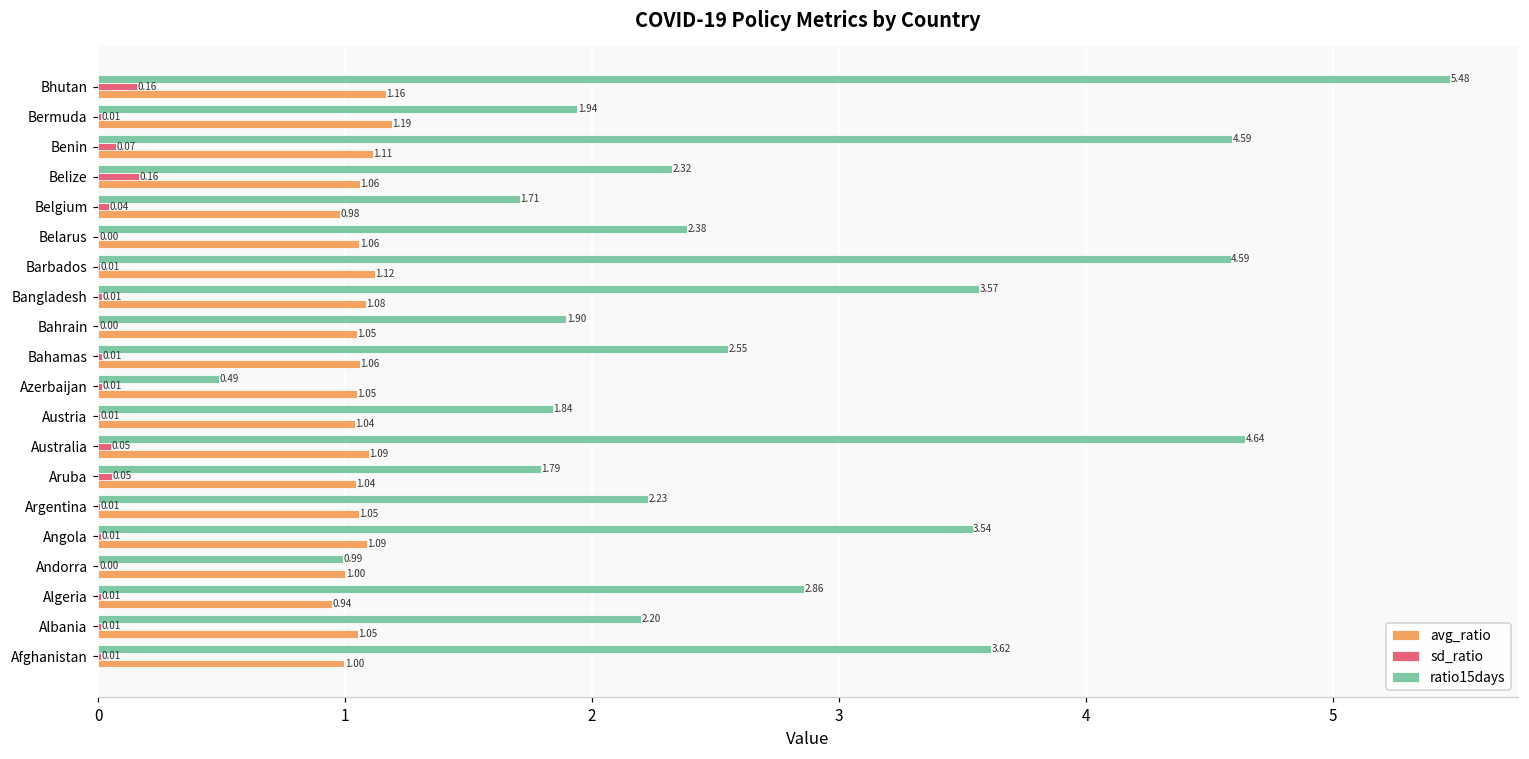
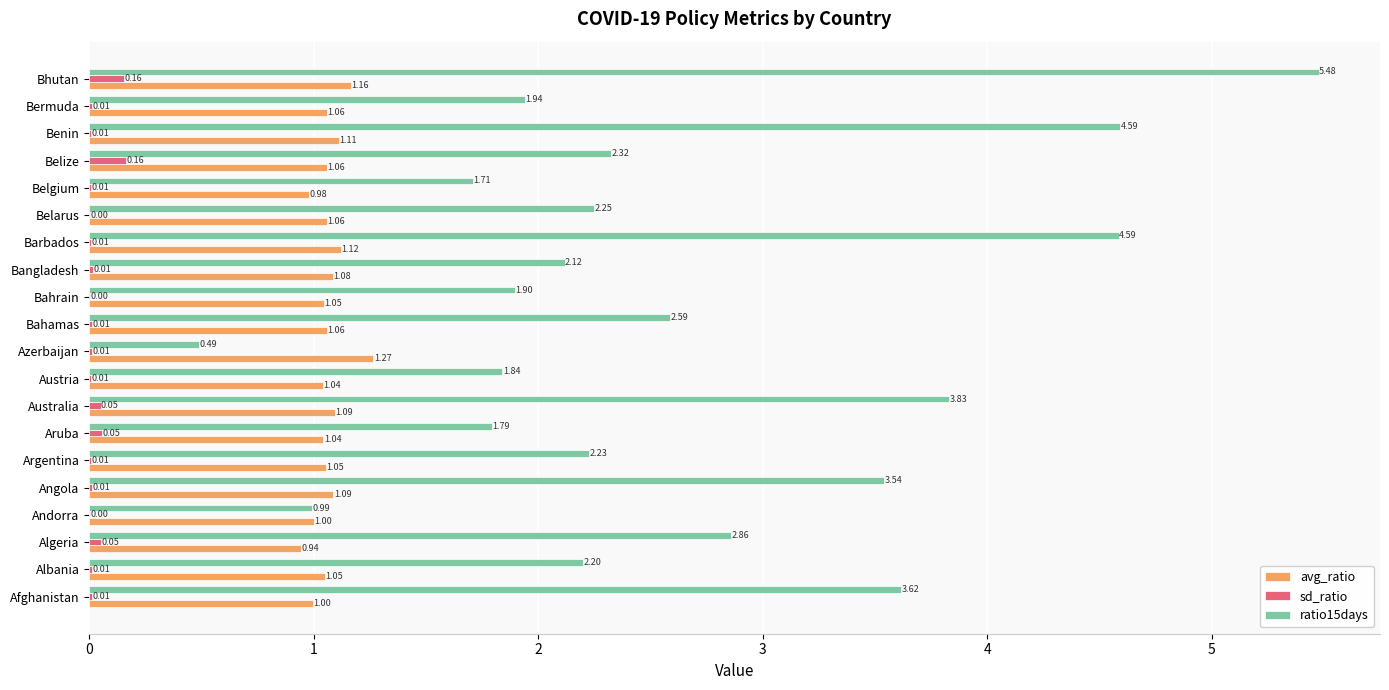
  {
    "avg_ratio": {
      "Bhutan": 1.16,
-     "Bermuda": 1.19,
+     "Bermuda": 1.06,
      "Benin": 1.11,
      "Belize": 1.06,
      "Belgium": 0.98,
      "Belarus": 1.06,
      "Barbados": 1.12,
      "Bangladesh": 1.08,
      "Bahrain": 1.05,
      "Bahamas": 1.06,
-     "Azerbaijan": 1.05,
+     "Azerbaijan": 1.27,
      "Austria": 1.04,
      "Australia": 1.09,
      "Aruba": 1.04,
      "Argentina": 1.05,
      "Angola": 1.09,
      "Andorra": 1.00,
      "Algeria": 0.94,
      "Albania": 1.05,
      "Afghanistan": 1.00
    },
    "sd_ratio": {
      "Bhutan": 0.16,
      "Bermuda": 0.01,
-     "Benin": 0.07,
+     "Benin": 0.01,
      "Belize": 0.16,
-     "Belgium": 0.04,
+     "Belgium": 0.01,
      "Belarus": 0.00,
      "Barbados": 0.01,
      "Bangladesh": 0.01,
      "Bahrain": 0.00,
      "Bahamas": 0.01,
      "Azerbaijan": 0.01,
      "Austria": 0.01,
      "Australia": 0.05,
      "Aruba": 0.05,
      "Argentina": 0.01,
      "Angola": 0.01,
      "Andorra": 0.00,
-     "Algeria": 0.01,
+     "Algeria": 0.05,
      "Albania": 0.01,
      "Afghanistan": 0.01
    },
    "ratio15days": {
      "Bhutan": 5.48,
      "Bermuda": 1.94,
      "Benin": 4.59,
      "Belize": 2.32,
      "Belgium": 1.71,
-     "Belarus": 2.38,
+     "Belarus": 2.25,
      "Barbados": 4.59,
-     "Bangladesh": 3.57,
+     "Bangladesh": 2.12,
      "Bahrain": 1.90,
-     "Bahamas": 2.55,
+     "Bahamas": 2.59,
      "Azerbaijan": 0.49,
      "Austria": 1.84,
-     "Australia": 4.64,
+     "Australia": 3.83,
      "Aruba": 1.79,
      "Argentina": 2.23,
      "Angola": 3.54,
      "Andorra": 0.99,
      "Algeria": 2.86,
      "Albania": 2.20,
      "Afghanistan": 3.62
    }
  }
